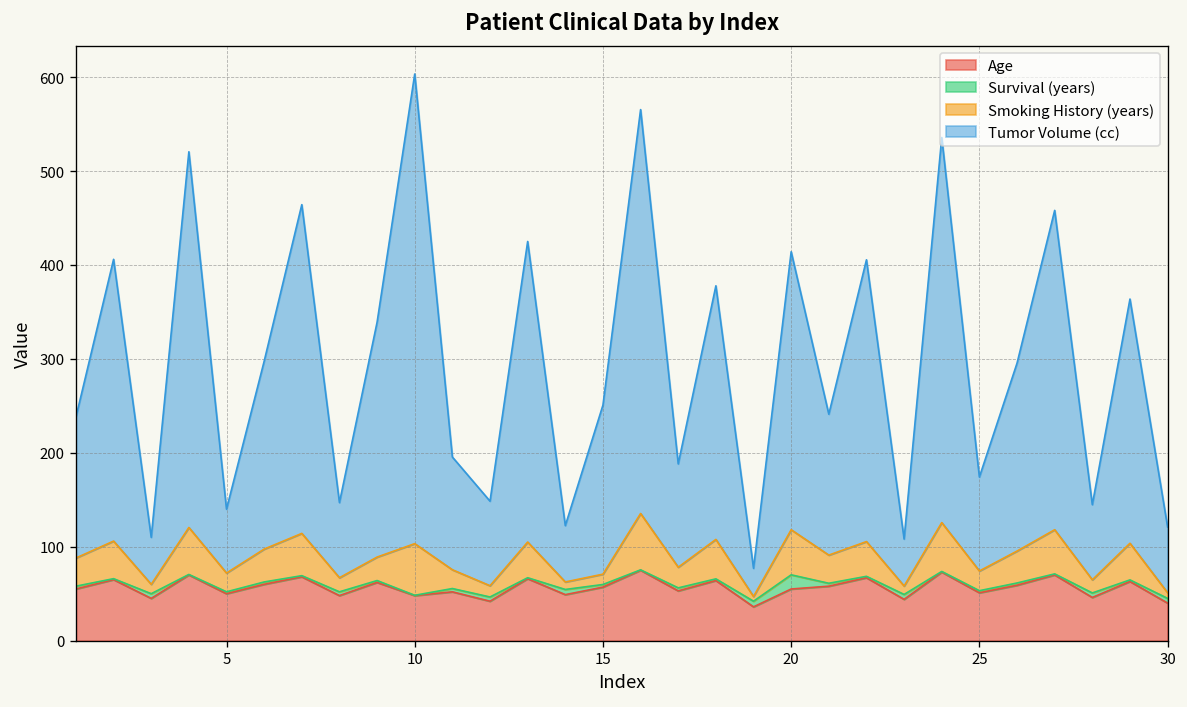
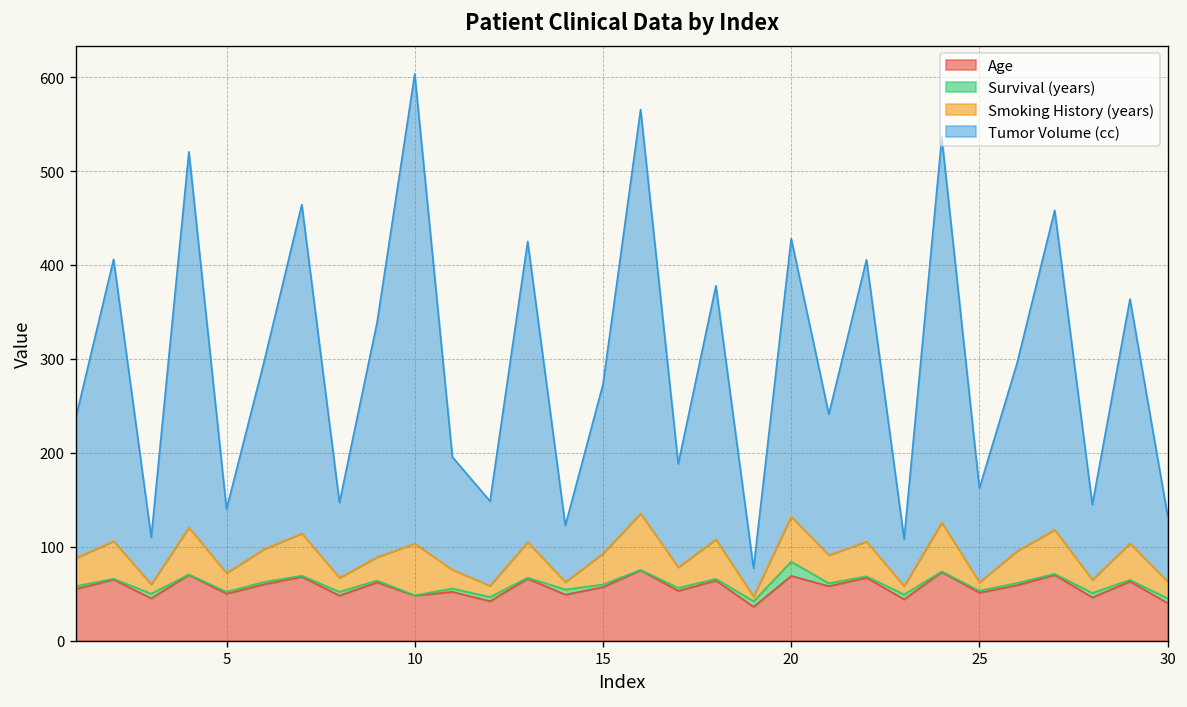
  {
    "Age": {
-     "20": 60,
+     "20": 70,
      "30": 40
    },
    "Survival (years)": {
      "20": 20,
      "30": 10
    },
    "Smoking History (years)": {
      "5": 20,
      "10": 60,
-     "15": 10,
+     "15": 30,
      "20": 50,
-     "25": 20,
-     "30": 10
+     "25": 10,
+     "30": 20
    },
    "Tumor Volume (cc)": {
      "5": 70,
      "10": 500,
      "15": 180,
      "20": 300,
      "25": 100,
      "30": 70
    }
  }
